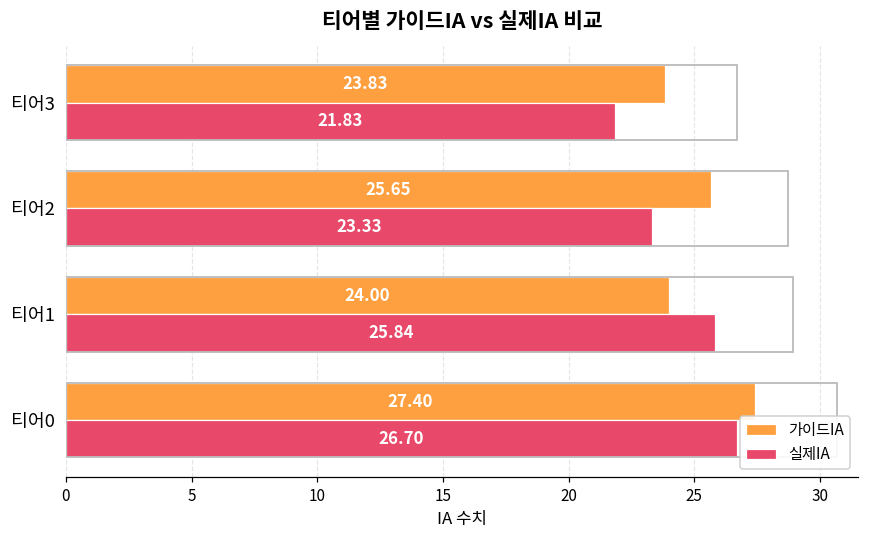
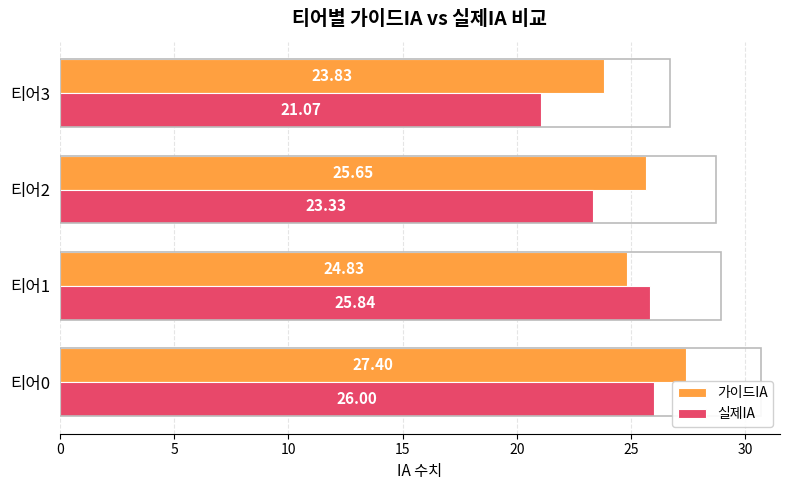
  {
    "가이드IA": {
      "티어3": 23.83,
      "티어2": 25.65,
-     "티어1": 24.00,
+     "티어1": 24.83,
      "티어0": 27.40
    },
    "실제IA": {
-     "티어3": 21.83,
+     "티어3": 21.07,
      "티어2": 23.33,
      "티어1": 25.84,
-     "티어0": 26.70
+     "티어0": 26.00
    }
  }
